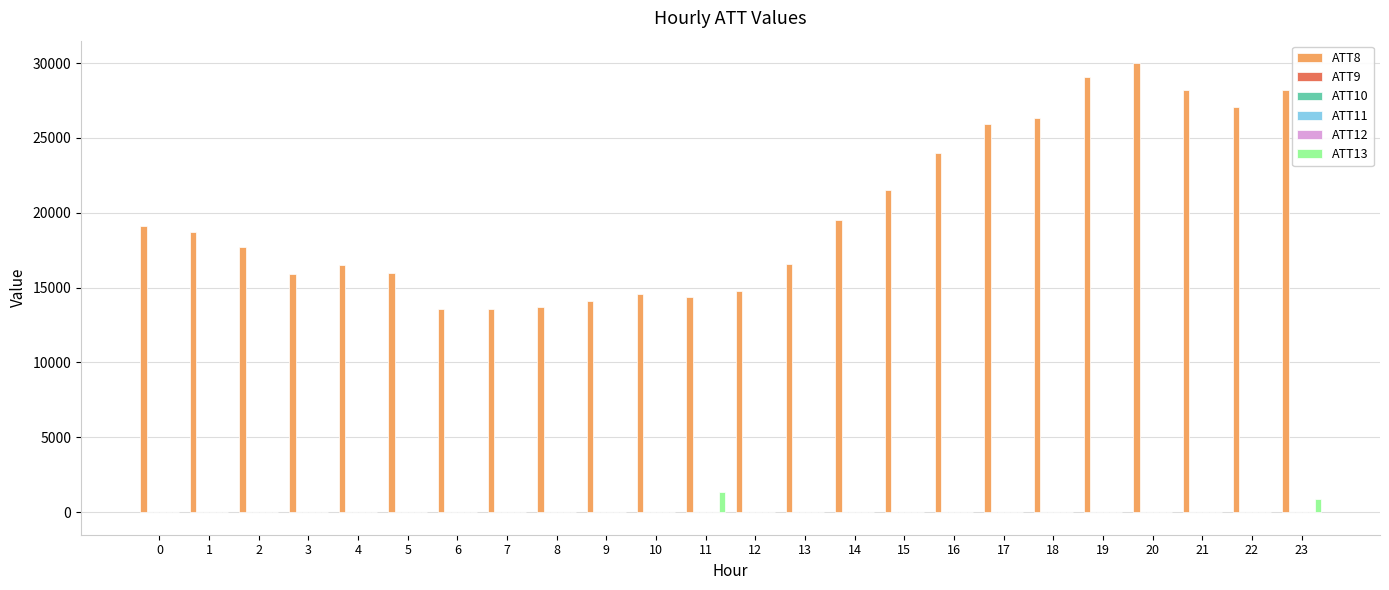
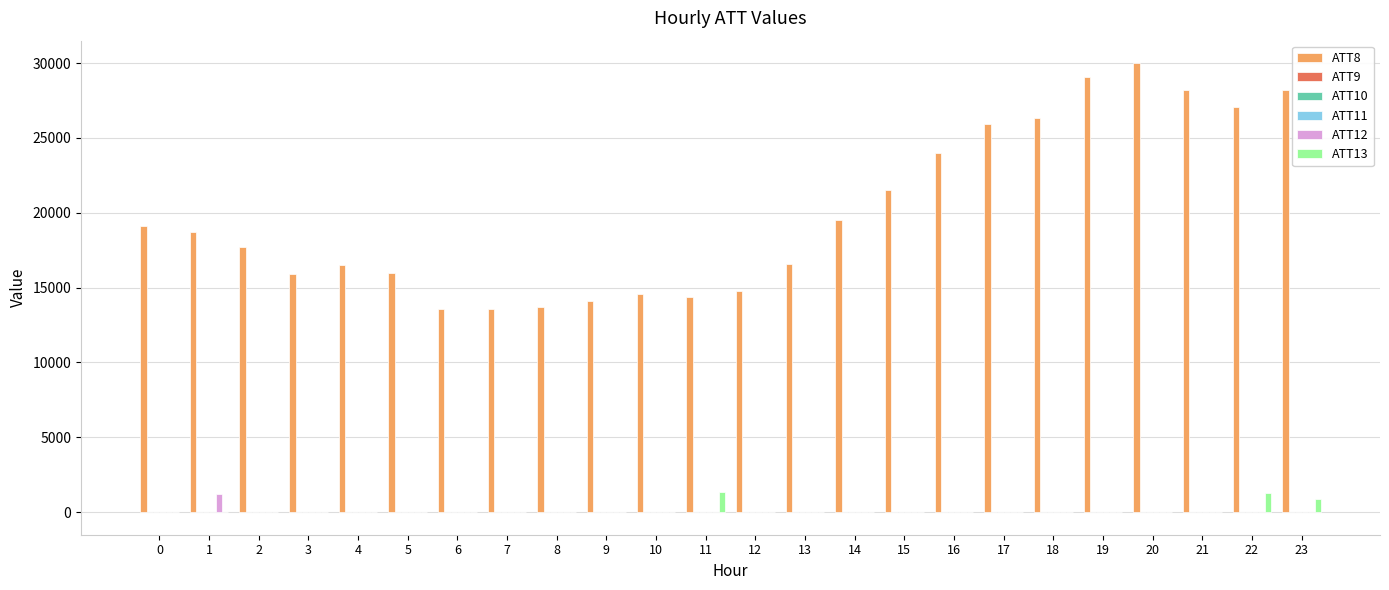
  {
    "ATT12": {
-     "1": 0
+     "1": 1200
    },
    "ATT13": {
      "11": 1400,
-     "22": 0,
+     "22": 1300,
      "23": 900
    }
  }
